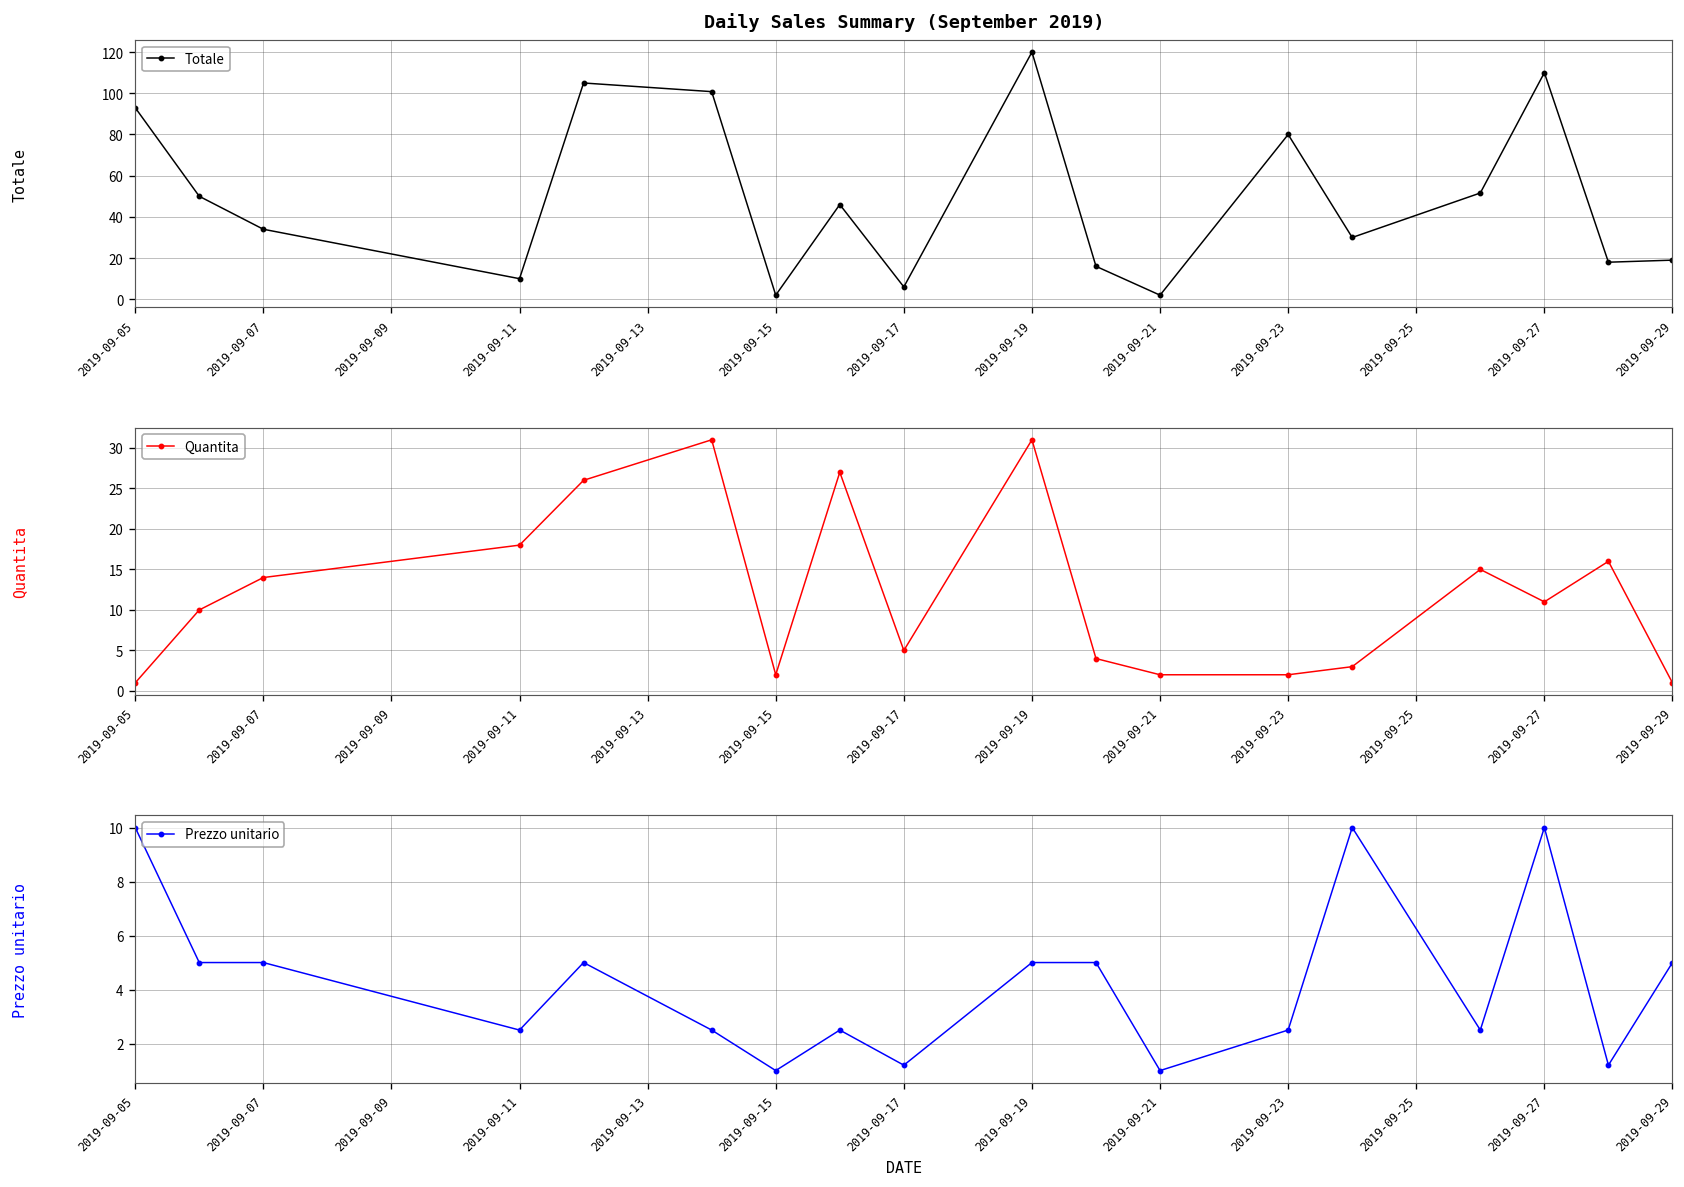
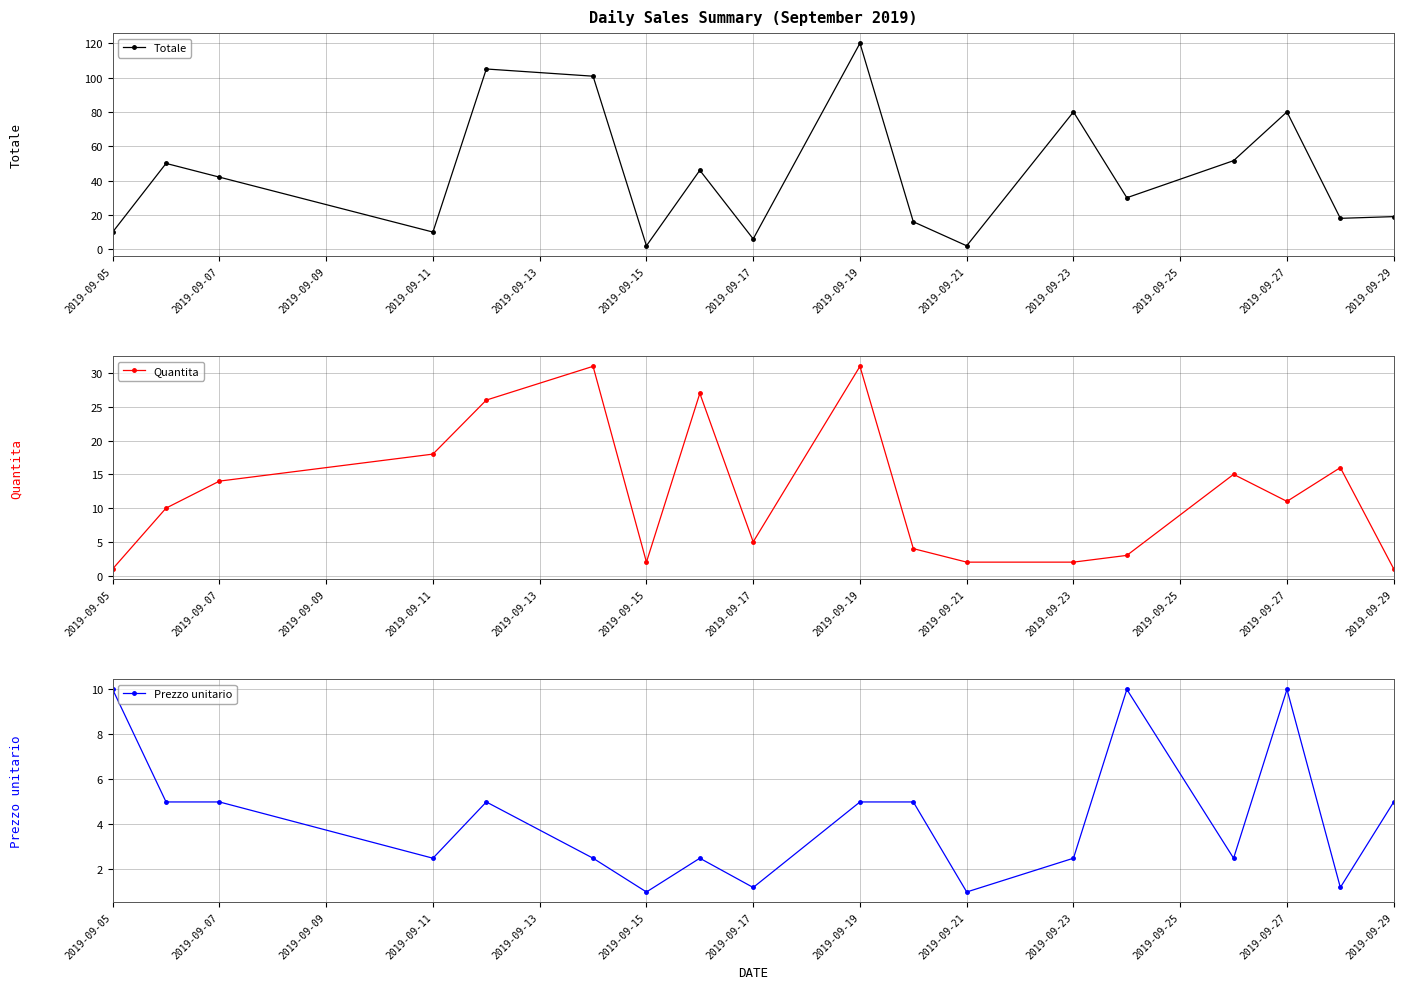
  {
    "Daily Sales Summary (September 2019)": {
-     "2019-09-05": 93,
-     "2019-09-07": 34,
+     "2019-09-05": 10,
+     "2019-09-07": 42,
      "2019-09-11": 10,
      "2019-09-15": 2,
      "2019-09-17": 6,
      "2019-09-19": 120,
      "2019-09-21": 2,
      "2019-09-23": 80,
-     "2019-09-27": 110,
+     "2019-09-27": 80,
      "2019-09-29": 19
    }
  }
